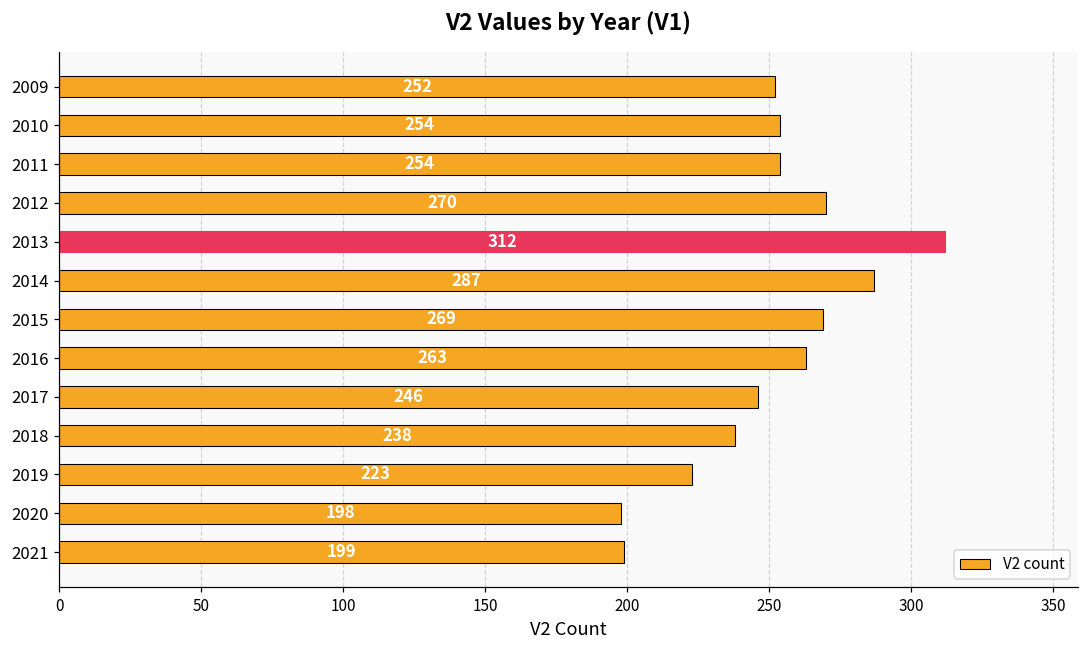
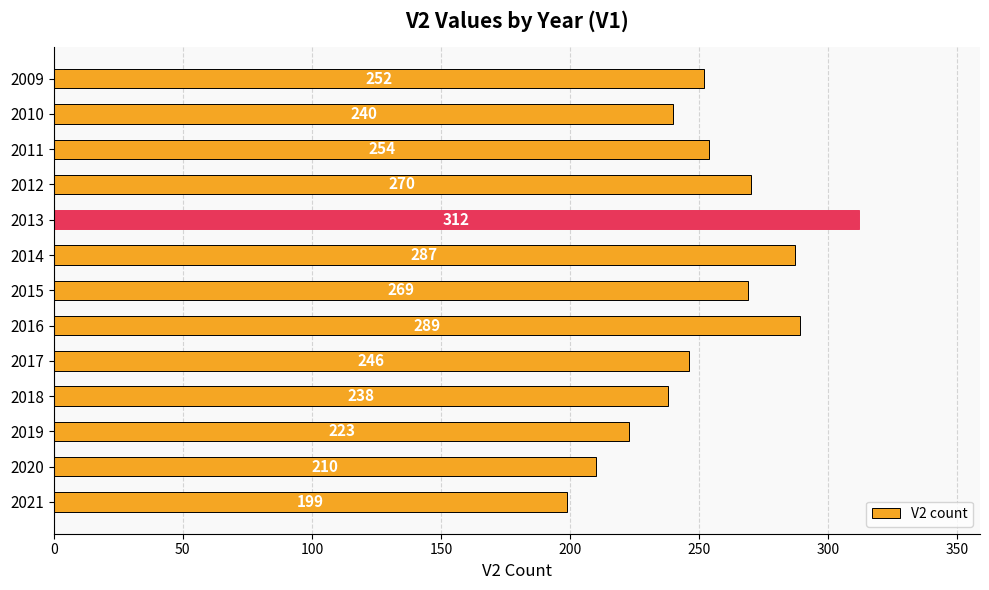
  {
    "2009": 252,
-   "2010": 254,
+   "2010": 240,
    "2011": 254,
    "2012": 270,
    "2013": 312,
    "2014": 287,
    "2015": 269,
-   "2016": 263,
+   "2016": 289,
    "2017": 246,
    "2018": 238,
    "2019": 223,
-   "2020": 198,
+   "2020": 210,
    "2021": 199
  }
